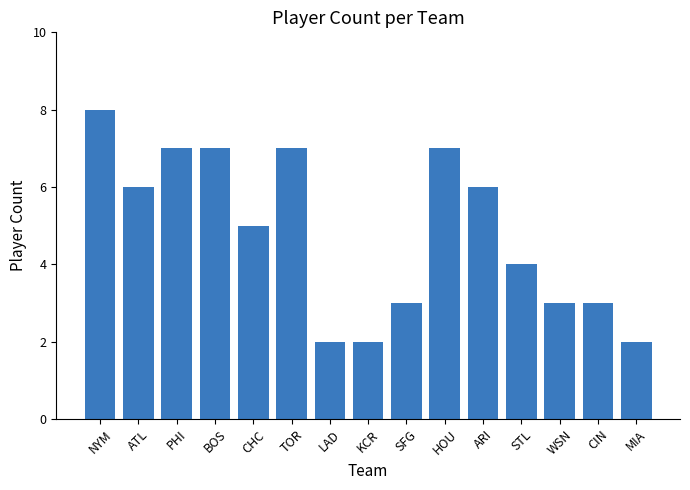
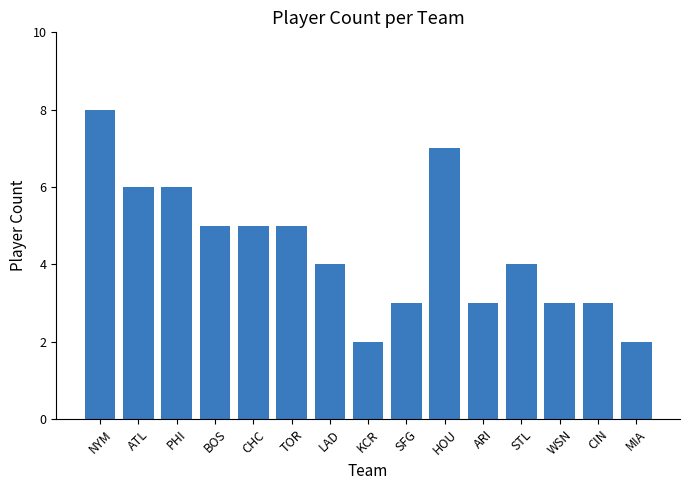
  {
    "NYM": 8,
    "ATL": 6,
-   "PHI": 7,
-   "BOS": 7,
+   "PHI": 6,
+   "BOS": 5,
    "CHC": 5,
-   "TOR": 7,
-   "LAD": 2,
+   "TOR": 5,
+   "LAD": 4,
    "KCR": 2,
    "SFG": 3,
    "HOU": 7,
-   "ARI": 6,
+   "ARI": 3,
    "STL": 4,
    "WSN": 3,
    "CIN": 3,
    "MIA": 2
  }
